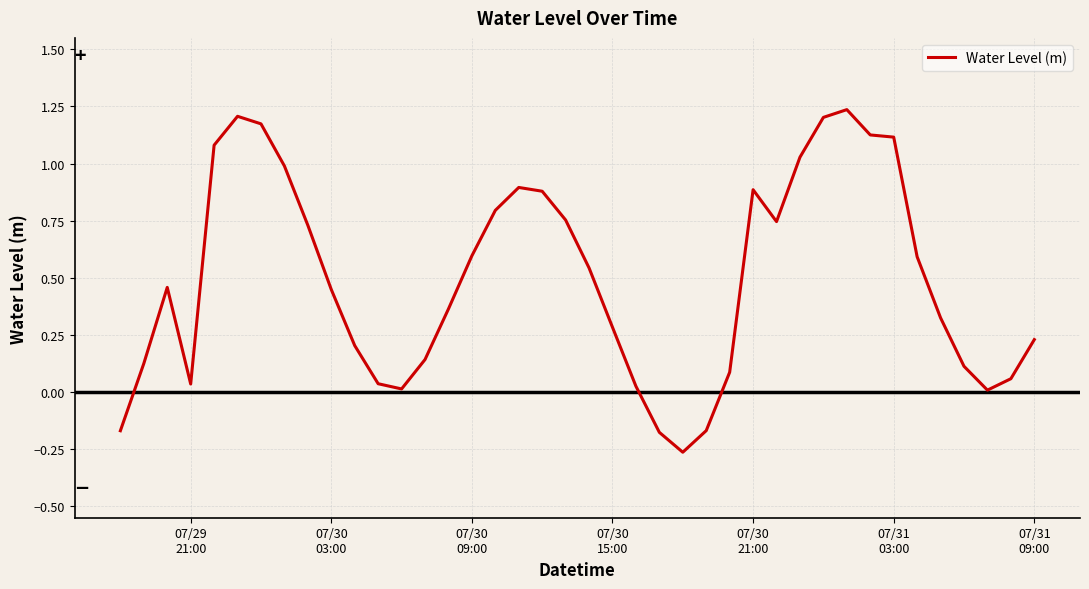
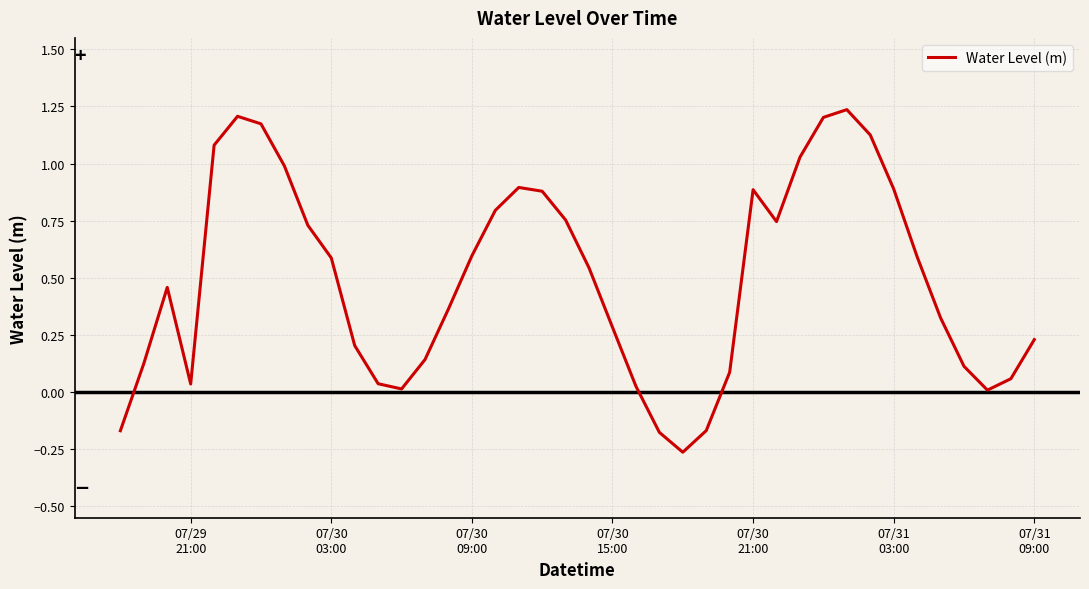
  {
    "07/29 21:00": 0.04,
-   "07/30 03:00": 0.45,
+   "07/30 03:00": 0.59,
    "07/30 09:00": 0.60,
    "07/30 15:00": 0.28,
    "07/30 21:00": 0.89,
-   "07/31 03:00": 1.12,
+   "07/31 03:00": 0.89,
    "07/31 09:00": 0.23
  }
